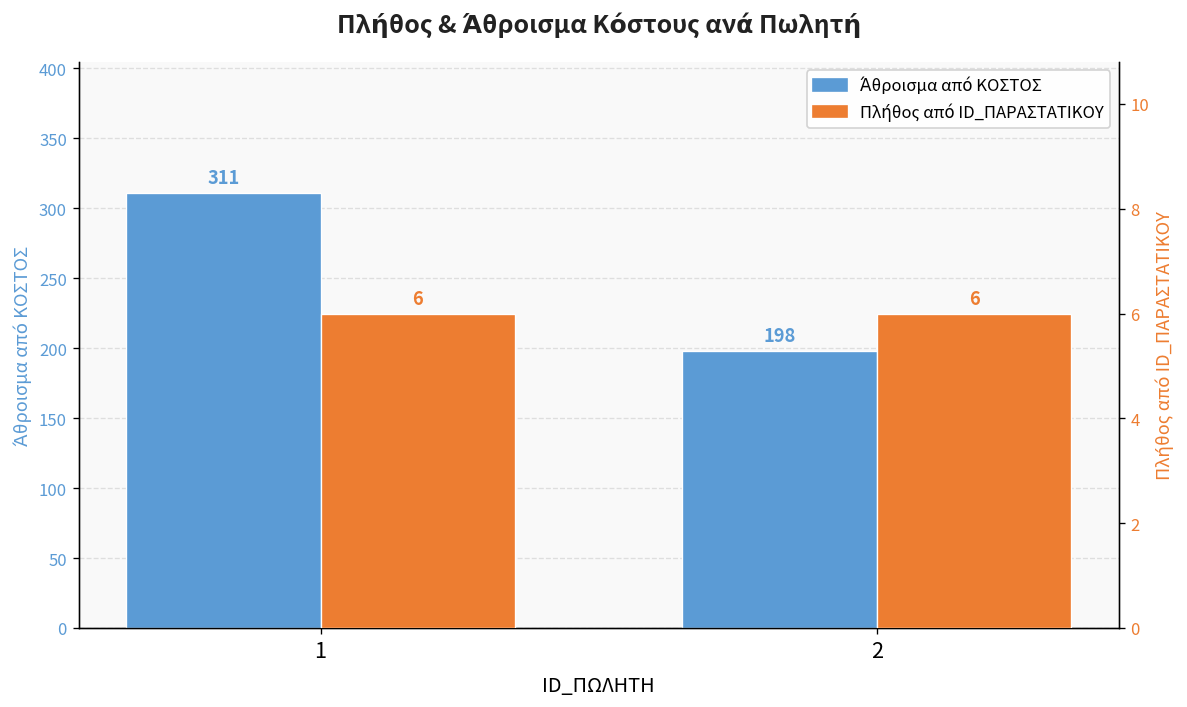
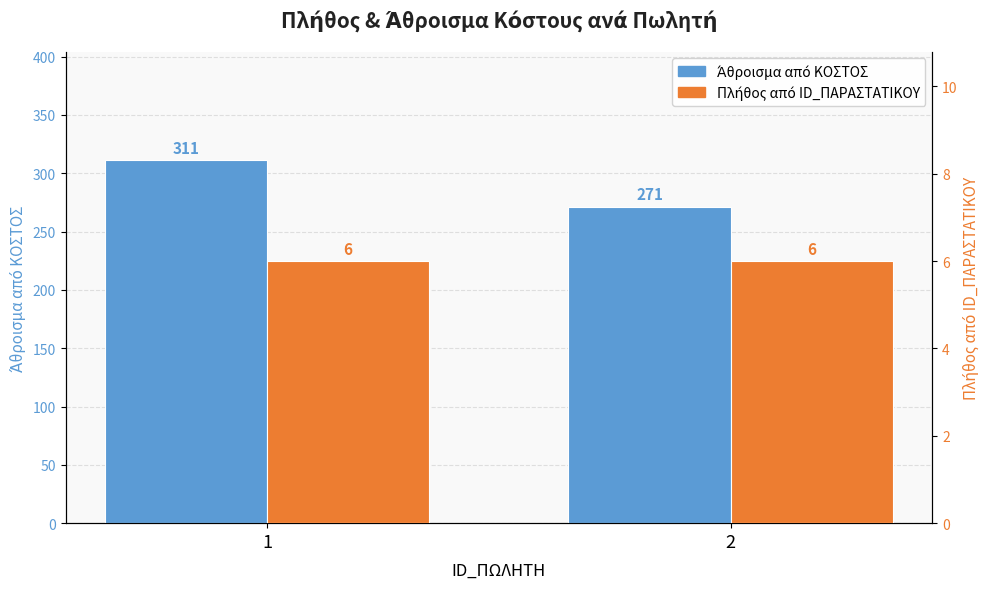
  {
    "Άθροισμα από ΚΟΣΤΟΣ": {
      "1": 311,
-     "2": 198
+     "2": 271
    },
    "Πλήθος από ID_ΠΑΡΑΣΤΑΤΙΚΟΥ": {
      "1": 6,
      "2": 6
    }
  }
